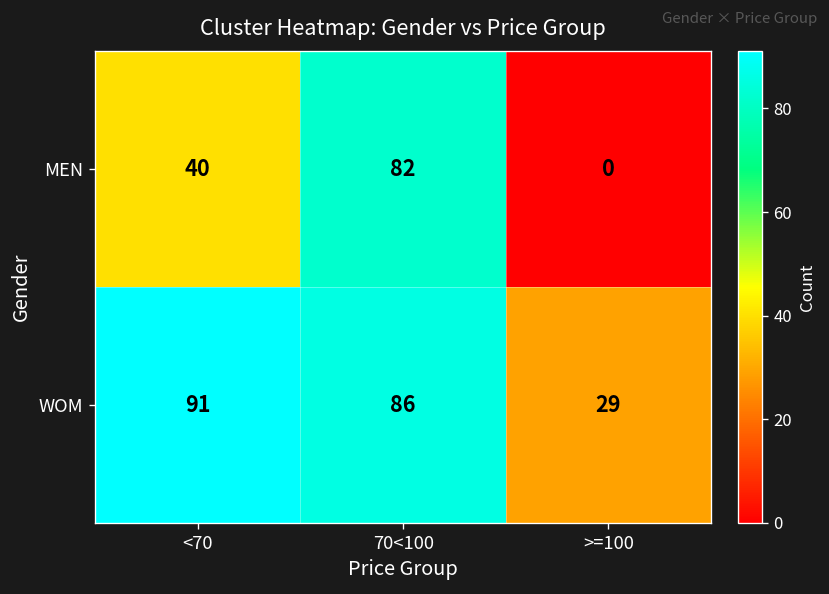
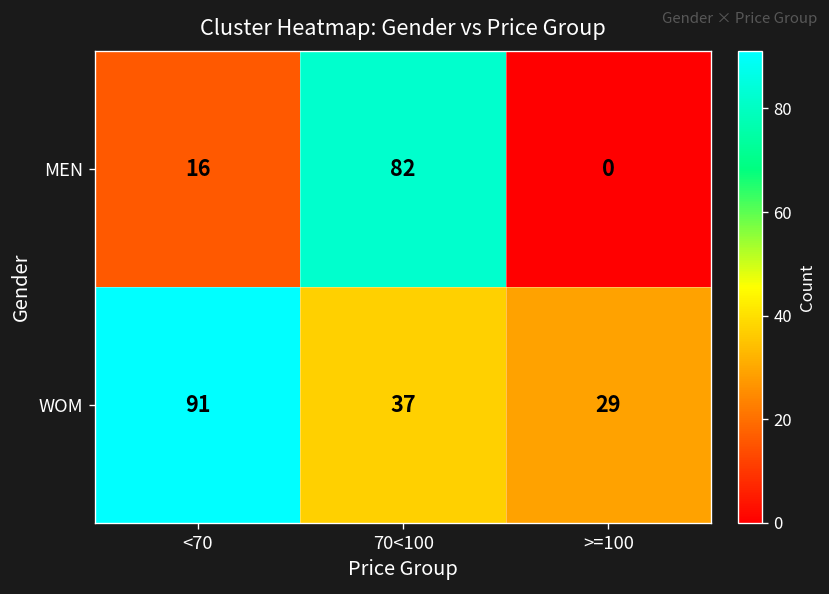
  {
    "MEN": {
-     "<70": 40,
+     "<70": 16,
      "70<100": 82,
      ">=100": 0
    },
    "WOM": {
      "<70": 91,
-     "70<100": 86,
+     "70<100": 37,
      ">=100": 29
    }
  }
